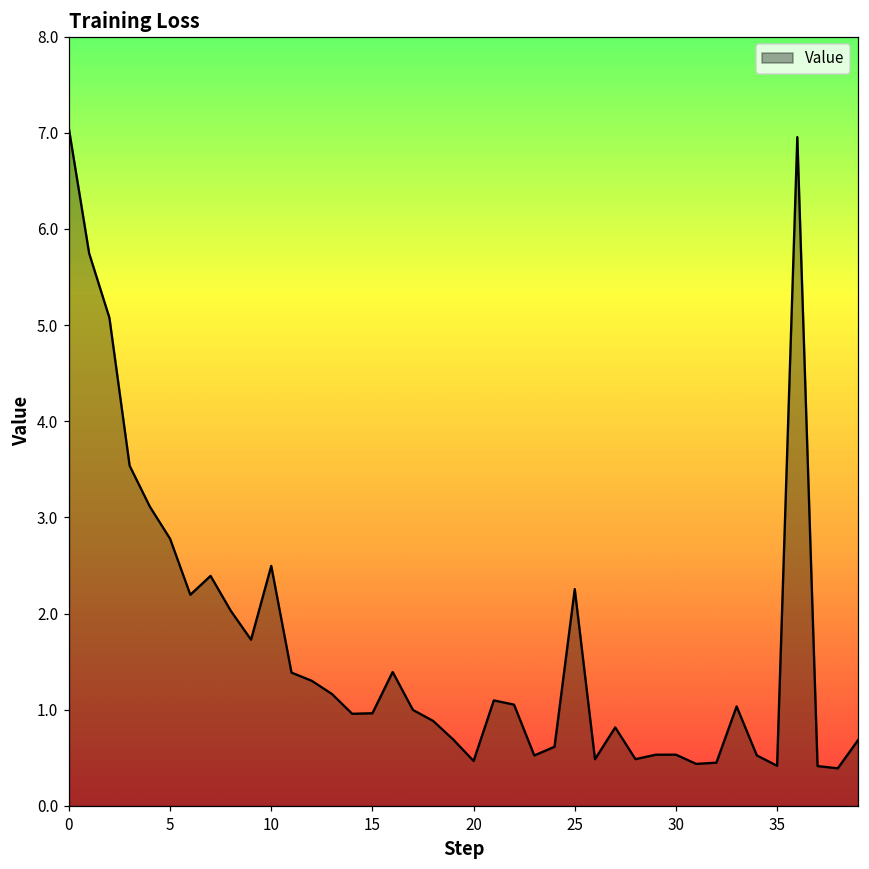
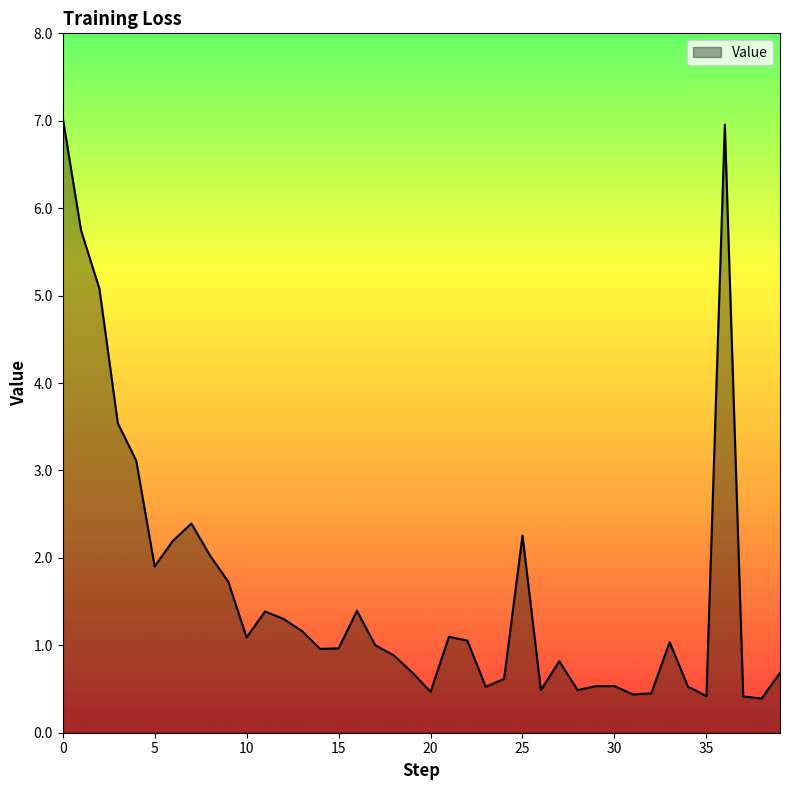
  {
    "0": 7.0,
-   "5": 2.8,
-   "10": 2.5,
+   "5": 1.9,
+   "10": 1.1,
    "15": 1.0,
    "20": 0.5,
    "25": 2.3,
    "30": 0.5,
    "35": 0.4
  }
